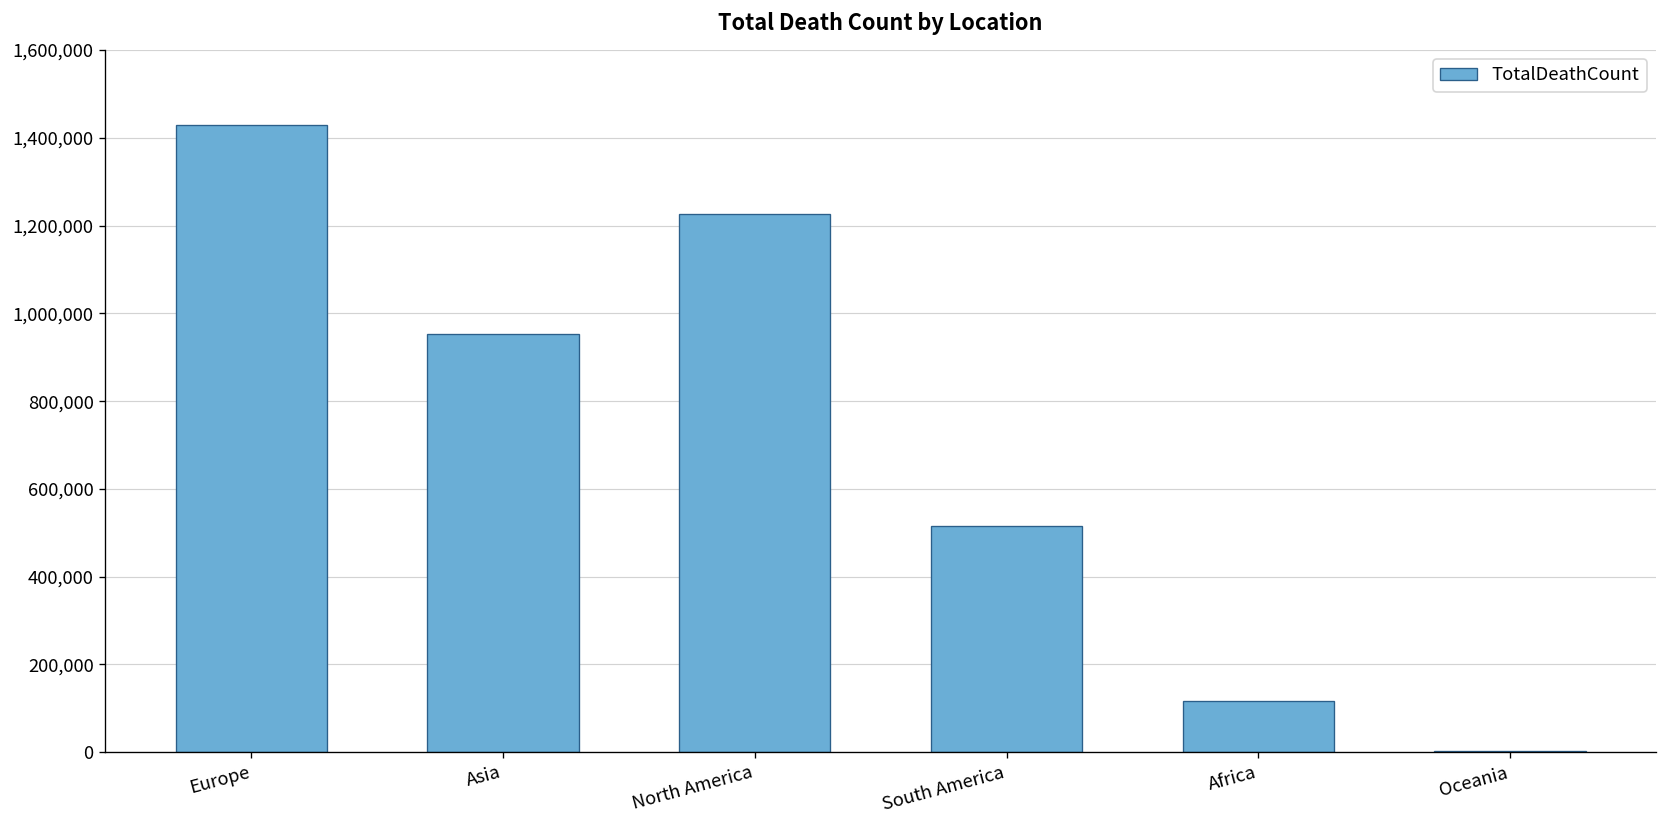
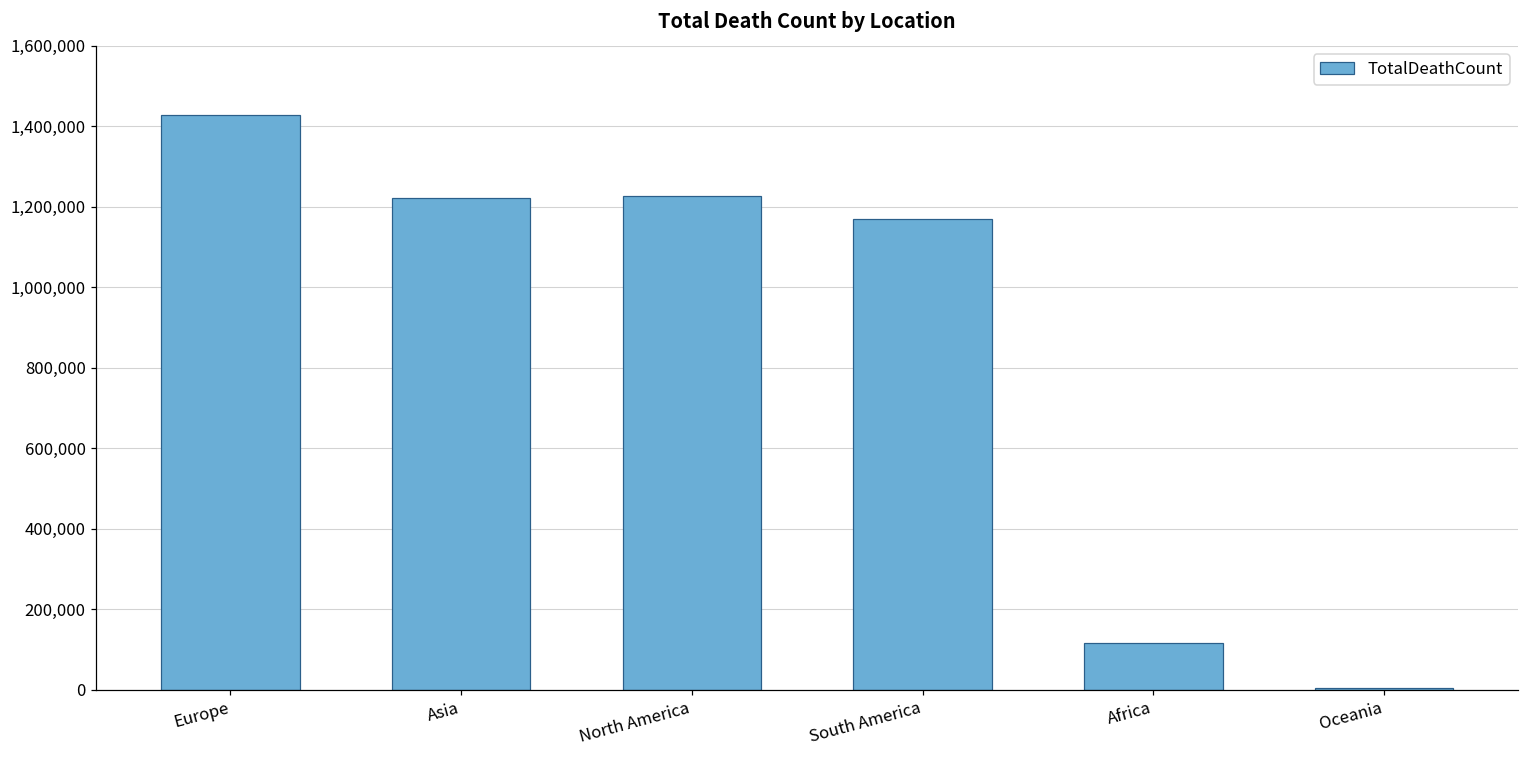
  {
    "Europe": "1,430,000",
-   "Asia": "950,000",
+   "Asia": "1,220,000",
    "North America": "1,230,000",
-   "South America": "510,000",
+   "South America": "1,170,000",
    "Africa": "120,000"
  }
